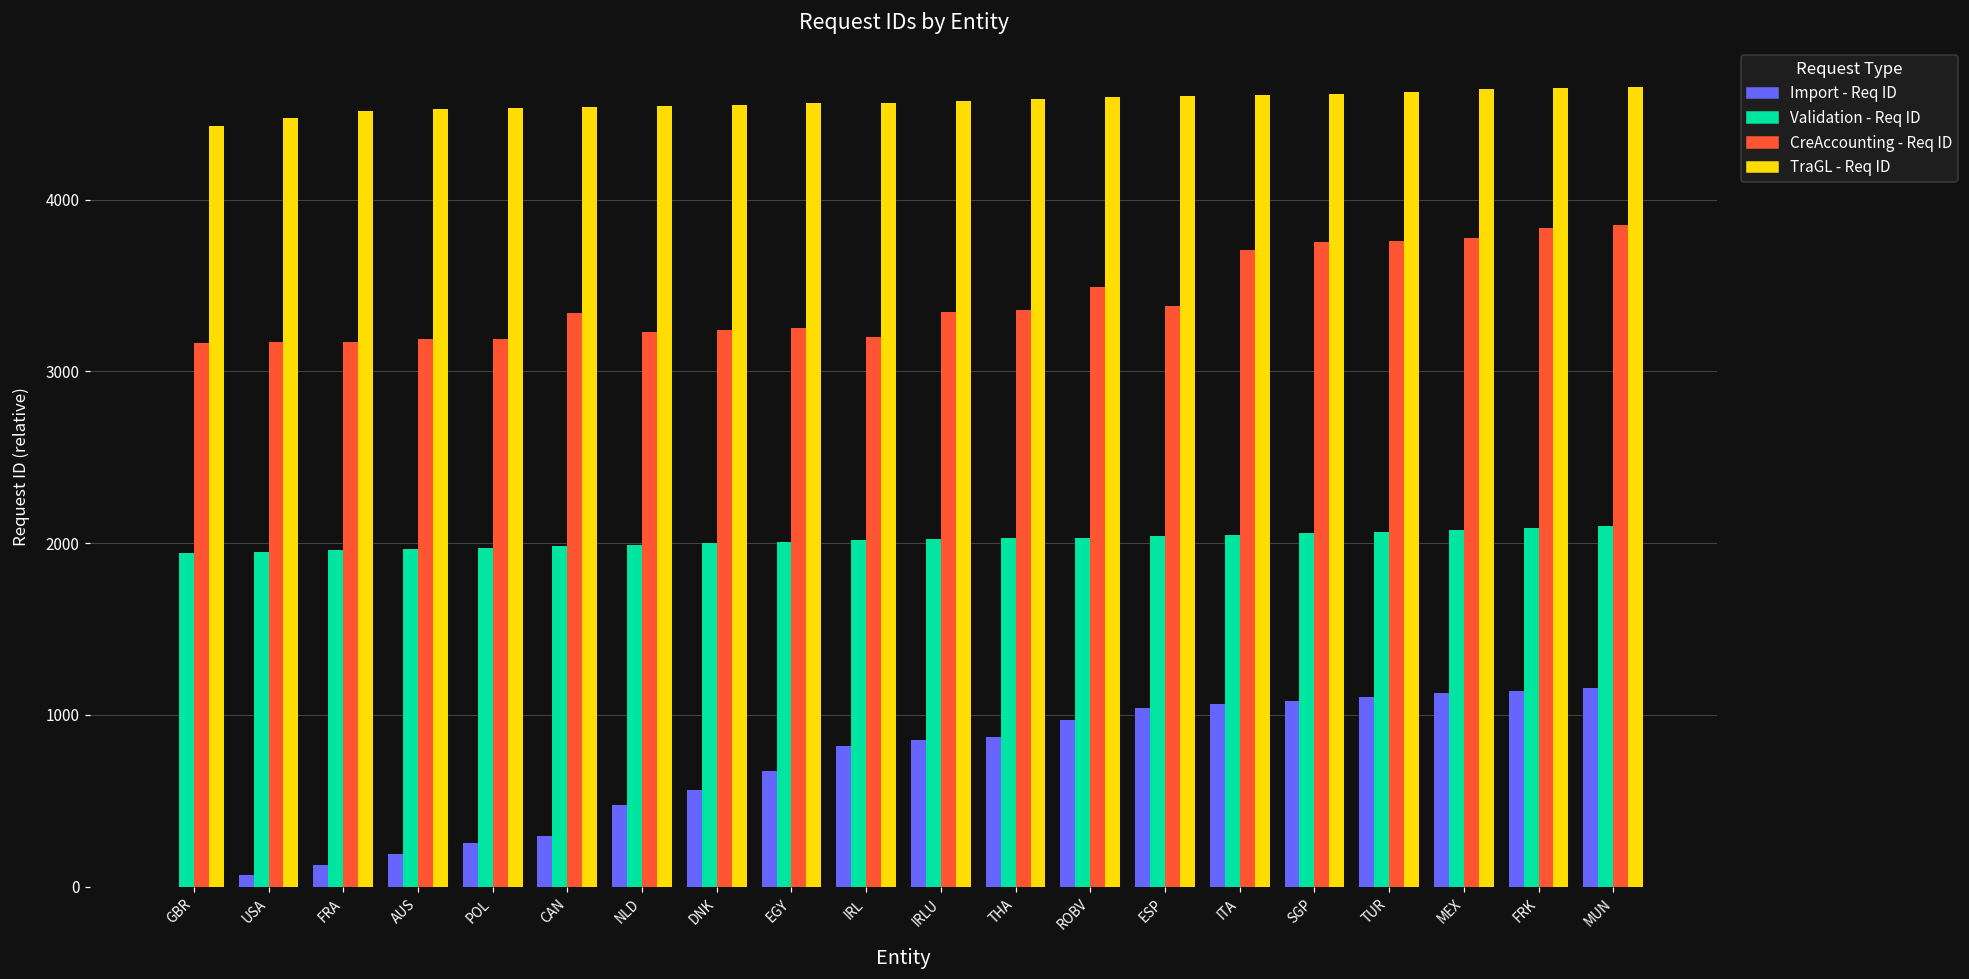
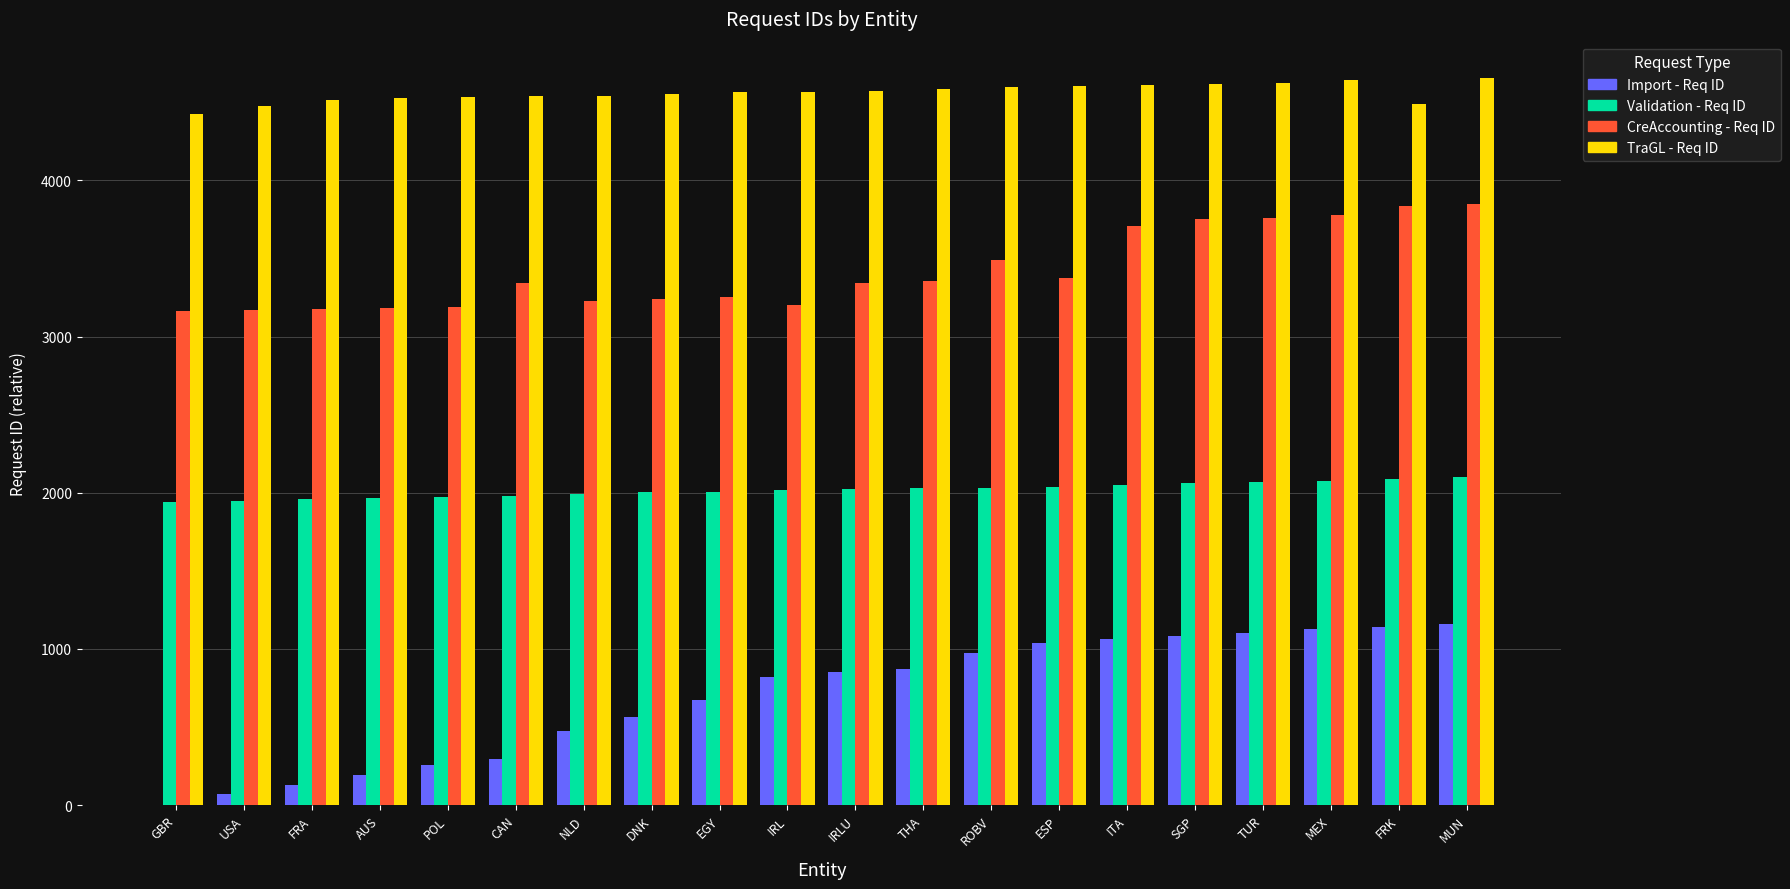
  {
    "Import - Req ID": {
      "GBR": 0,
      "USA": 70,
      "FRA": 130,
      "AUS": 190,
      "POL": 260,
      "CAN": 300,
      "NLD": 480,
      "DNK": 570,
      "EGY": 670,
      "IRL": 820,
      "IRLU": 860,
      "THA": 870,
      "ROBV": 970,
      "ESP": 1040,
      "ITA": 1060,
      "SGP": 1080,
      "TUR": 1100,
      "MEX": 1130,
      "FRK": 1140,
      "MUN": 1160
    },
    "Validation - Req ID": {
      "GBR": 1940,
      "USA": 1950,
      "FRA": 1960,
      "AUS": 1970,
      "POL": 1970,
      "CAN": 1980,
      "NLD": 1990,
      "DNK": 2000,
      "EGY": 2010,
      "IRL": 2020,
      "IRLU": 2020,
      "THA": 2030,
      "ROBV": 2030,
      "ESP": 2040,
      "ITA": 2050,
      "SGP": 2060,
      "TUR": 2070,
      "MEX": 2080,
      "FRK": 2090,
      "MUN": 2100
    },
    "CreAccounting - Req ID": {
      "GBR": 3160,
      "USA": 3170,
      "FRA": 3170,
      "AUS": 3190,
      "POL": 3190,
      "CAN": 3340,
      "NLD": 3230,
      "DNK": 3240,
      "EGY": 3250,
      "IRL": 3200,
      "IRLU": 3340,
      "THA": 3360,
      "ROBV": 3490,
      "ESP": 3380,
      "ITA": 3710,
      "SGP": 3750,
      "TUR": 3760,
      "MEX": 3780,
      "FRK": 3840,
      "MUN": 3850
    },
    "TraGL - Req ID": {
      "GBR": 4430,
      "USA": 4480,
      "FRA": 4520,
      "AUS": 4530,
      "POL": 4530,
      "CAN": 4540,
      "NLD": 4540,
      "DNK": 4550,
      "EGY": 4560,
      "IRL": 4570,
      "IRLU": 4580,
      "THA": 4590,
      "ROBV": 4600,
      "ESP": 4600,
      "ITA": 4610,
      "SGP": 4620,
      "TUR": 4630,
      "MEX": 4640,
-     "FRK": 4650,
+     "FRK": 4490,
      "MUN": 4660
    }
  }
